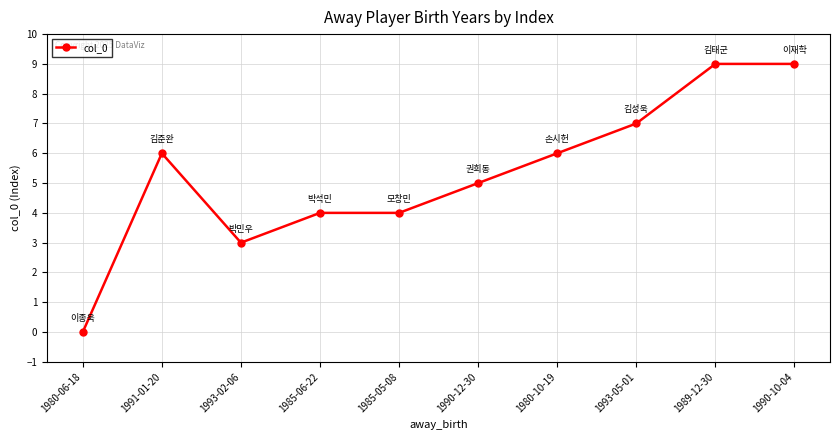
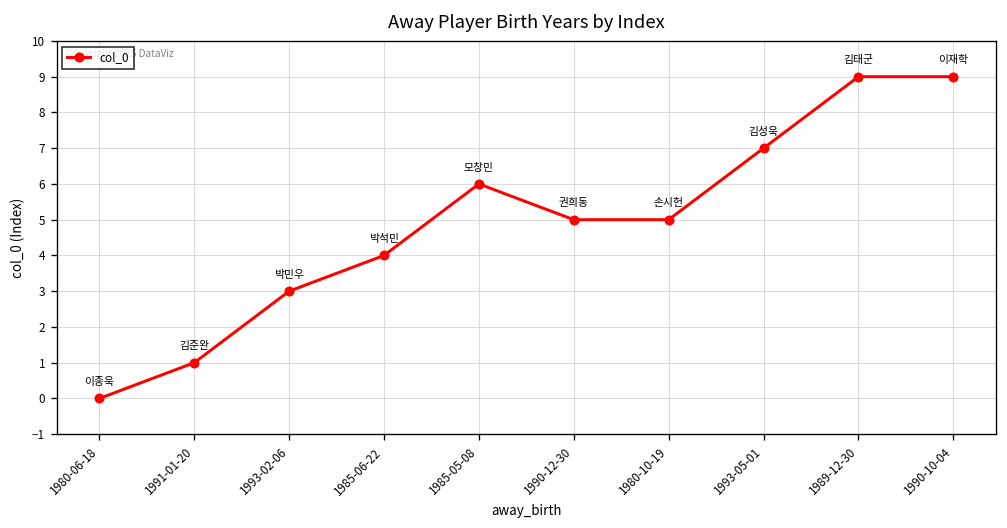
  {
    "1980-06-18": 0,
-   "1991-01-20": 6,
+   "1991-01-20": 1,
    "1993-02-06": 3,
    "1985-06-22": 4,
-   "1985-05-08": 4,
+   "1985-05-08": 6,
    "1990-12-30": 5,
-   "1980-10-19": 6,
+   "1980-10-19": 5,
    "1993-05-01": 7,
    "1989-12-30": 9,
    "1990-10-04": 9
  }
